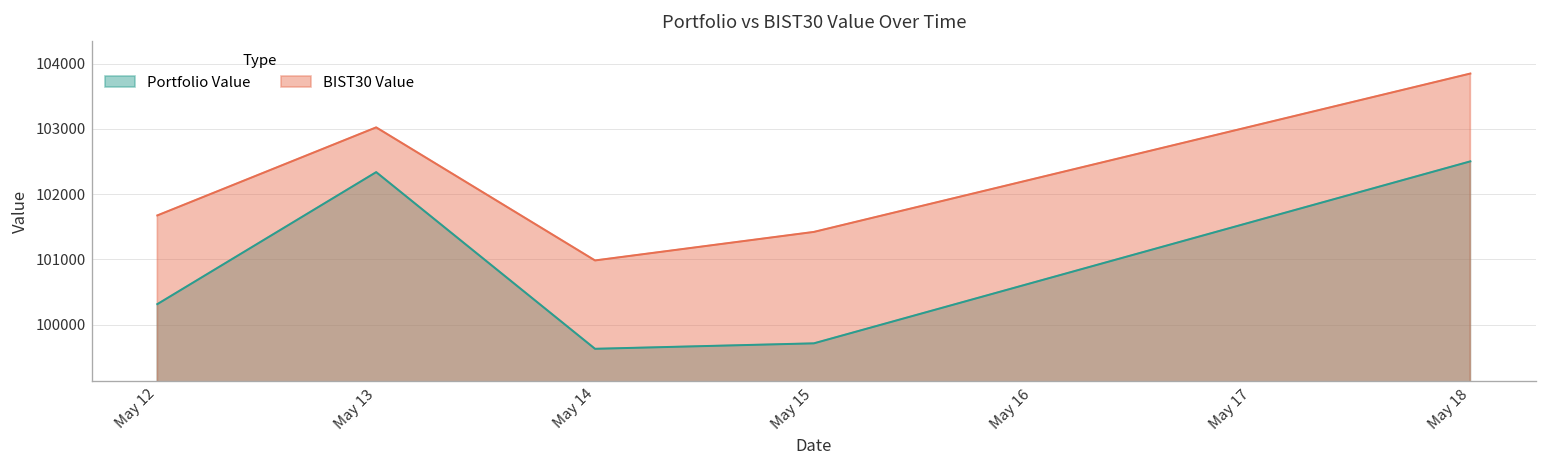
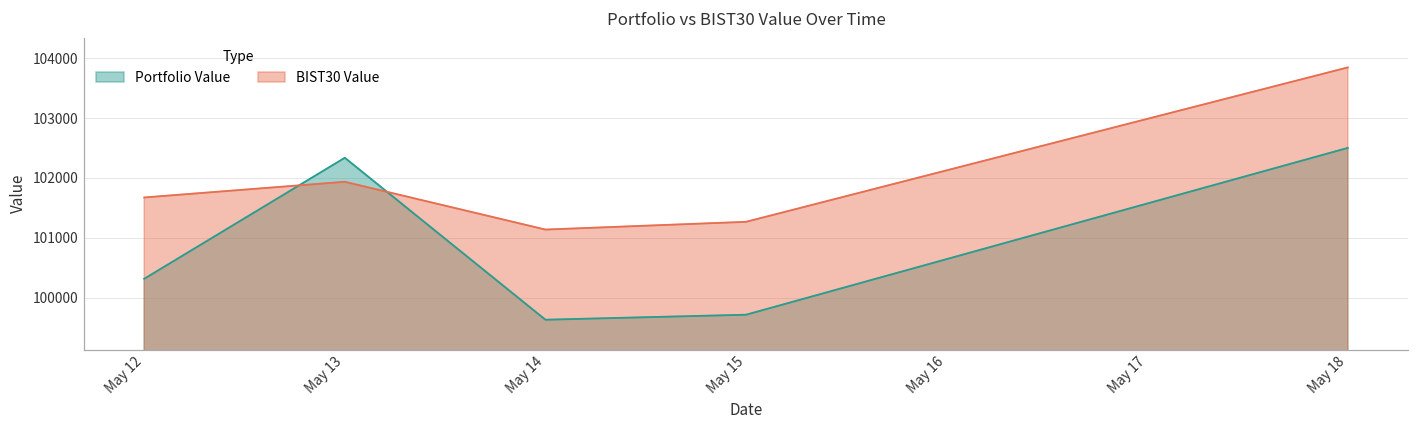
  {
    "Portfolio Value": {
      "May 12": 100300,
      "May 13": 102300,
      "May 14": 99600,
      "May 15": 99700,
      "May 18": 102500
    },
    "BIST30 Value": {
      "May 12": 101700,
-     "May 13": 103000,
-     "May 14": 101000,
-     "May 15": 101400,
+     "May 13": 101900,
+     "May 14": 101100,
+     "May 15": 101300,
      "May 18": 103800
    }
  }
